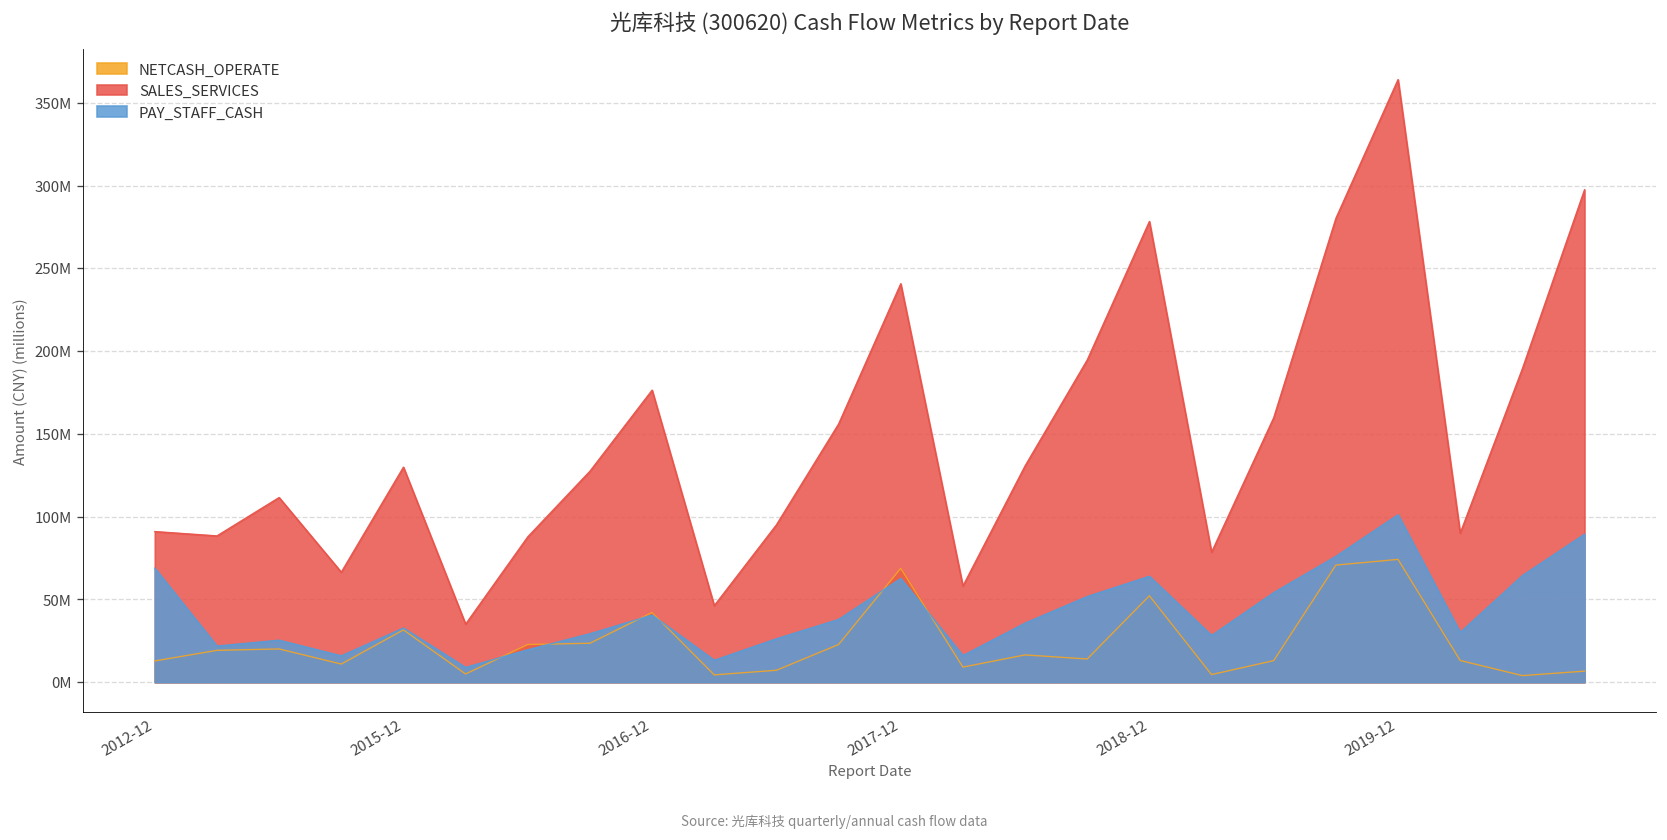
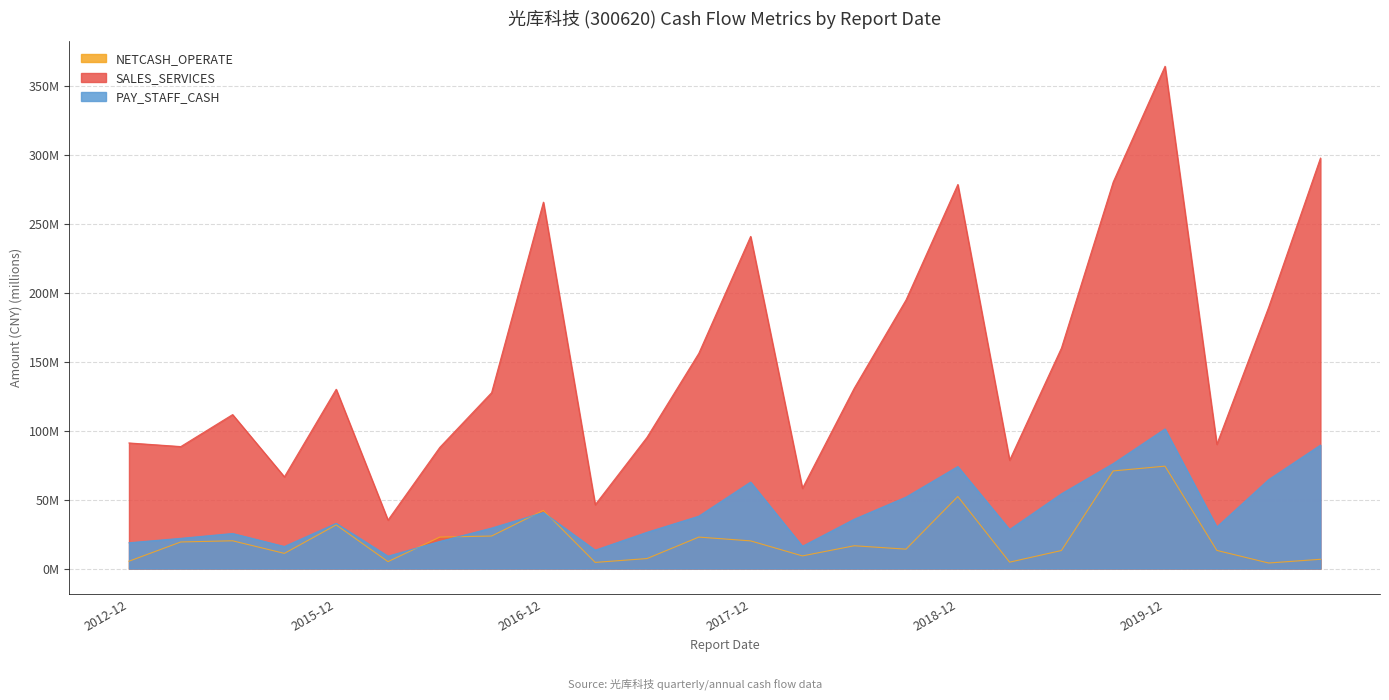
  {
    "NETCASH_OPERATE": {
-     "2012-12": 13000000,
-     "2017-12": 69000000,
+     "2012-12": 5000000,
+     "2017-12": 20000000,
      "2018-12": 52000000,
      "2019-12": 74000000
    },
    "SALES_SERVICES": {
      "2012-12": 91000000,
      "2015-12": 130000000,
-     "2016-12": 176000000,
+     "2016-12": 266000000,
      "2017-12": 241000000,
      "2018-12": 278000000,
      "2019-12": 364000000
    },
    "PAY_STAFF_CASH": {
-     "2012-12": 69000000,
+     "2012-12": 19000000,
      "2017-12": 63000000,
-     "2018-12": 64000000,
+     "2018-12": 74000000,
      "2019-12": 101000000
    }
  }
